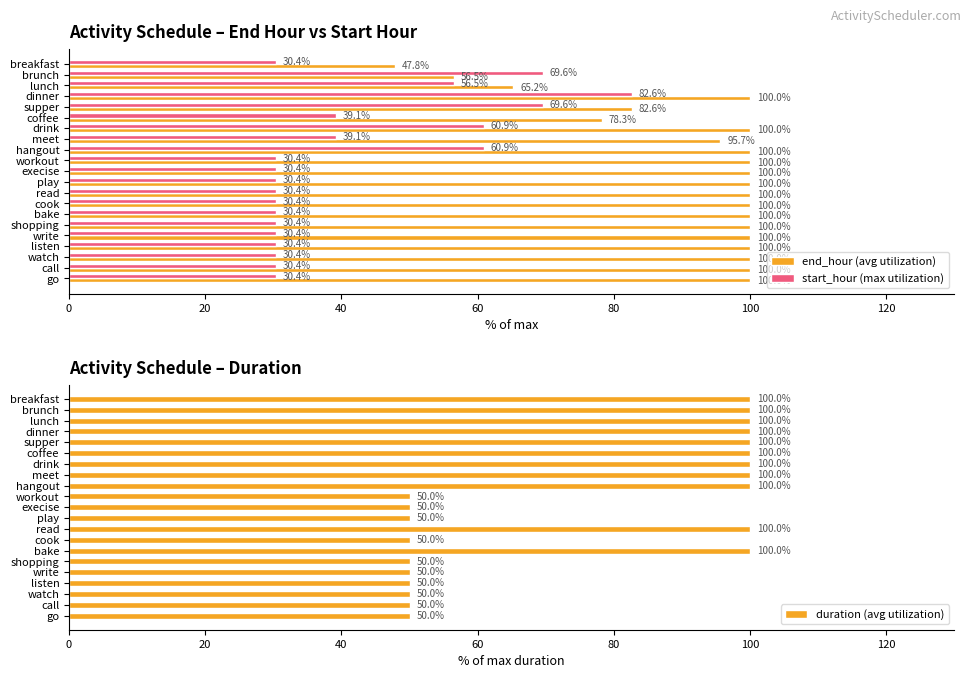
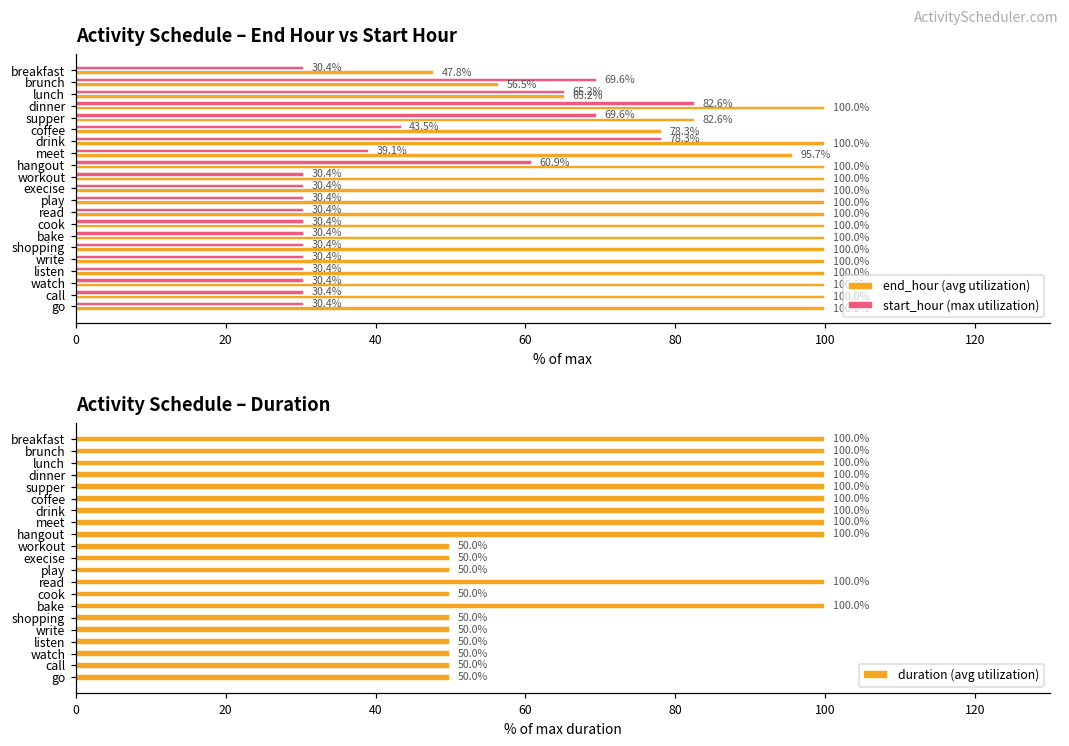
  {
    "Activity Schedule – End Hour vs Start Hour": {
      "end_hour (avg utilization)": {
        "breakfast": "47.8%",
        "brunch": "56.5%",
        "dinner": "100.0%",
        "supper": "82.6%",
        "drink": "100.0%",
        "meet": "95.7%",
        "hangout": "100.0%",
        "workout": "100.0%",
        "execise": "100.0%",
        "play": "100.0%",
        "read": "100.0%",
        "cook": "100.0%",
        "bake": "100.0%",
        "shopping": "100.0%",
        "write": "100.0%"
      },
      "start_hour (max utilization)": {
        "breakfast": "30.4%",
        "brunch": "69.6%",
-       "lunch": "56.5%",
+       "lunch": "65.2%",
        "dinner": "82.6%",
        "supper": "69.6%",
-       "coffee": "39.1%",
-       "drink": "60.9%",
+       "coffee": "43.5%",
+       "drink": "78.3%",
        "meet": "39.1%",
        "hangout": "60.9%",
        "workout": "30.4%",
        "execise": "30.4%",
        "play": "30.4%",
        "read": "30.4%",
        "cook": "30.4%",
        "bake": "30.4%",
        "shopping": "30.4%",
        "write": "30.4%",
        "listen": "30.4%",
        "watch": "30.4%",
        "call": "30.4%",
        "go": "30.4%"
      }
    },
    "Activity Schedule – Duration": {
      "breakfast": "100.0%",
      "brunch": "100.0%",
      "lunch": "100.0%",
      "dinner": "100.0%",
      "supper": "100.0%",
      "coffee": "100.0%",
      "drink": "100.0%",
      "meet": "100.0%",
      "hangout": "100.0%",
      "workout": "50.0%",
      "execise": "50.0%",
      "play": "50.0%",
      "read": "100.0%",
      "cook": "50.0%",
      "bake": "100.0%",
      "shopping": "50.0%",
      "write": "50.0%",
      "listen": "50.0%",
      "watch": "50.0%",
      "call": "50.0%",
      "go": "50.0%"
    }
  }
